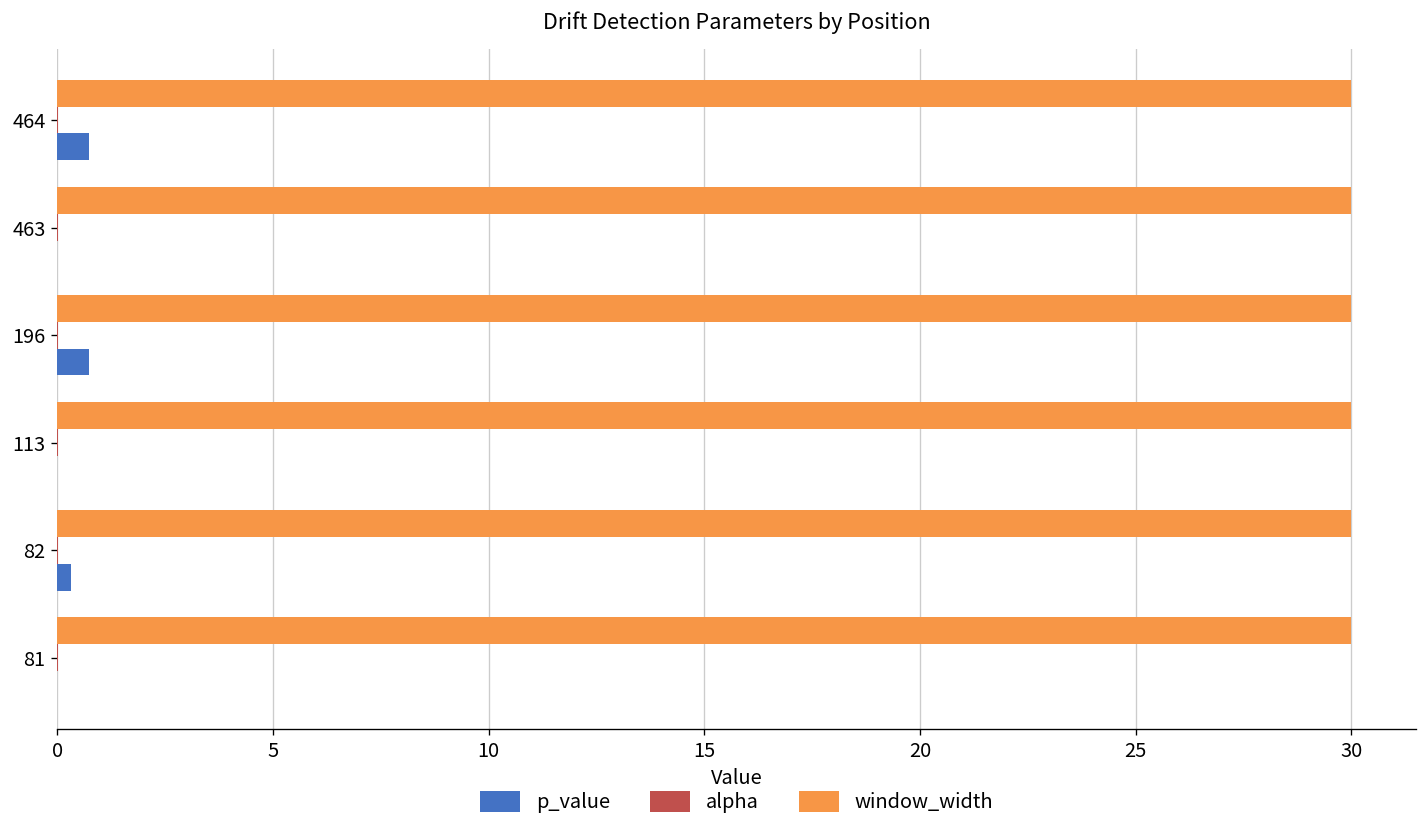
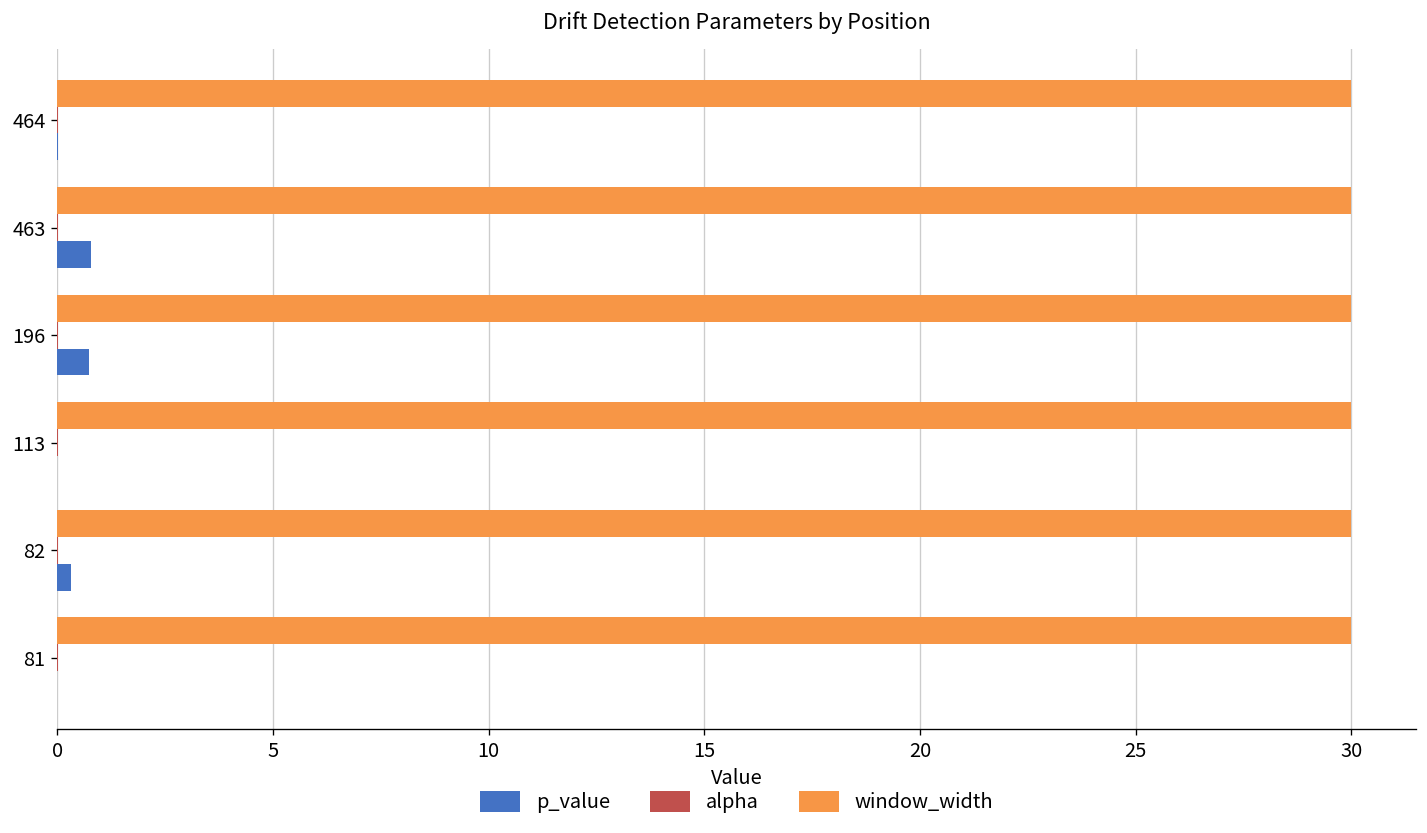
  {
    "p_value": {
-     "464": 0.7,
-     "463": 0.0,
+     "464": 0.0,
+     "463": 0.8,
      "196": 0.7,
      "82": 0.3
    },
    "window_width": {
      "464": 30.0,
      "463": 30.0,
      "196": 30.0,
      "113": 30.0,
      "82": 30.0,
      "81": 30.0
    }
  }
